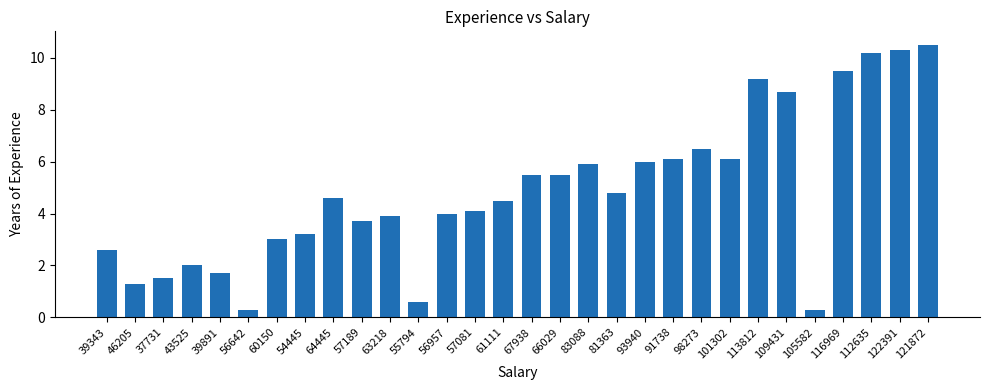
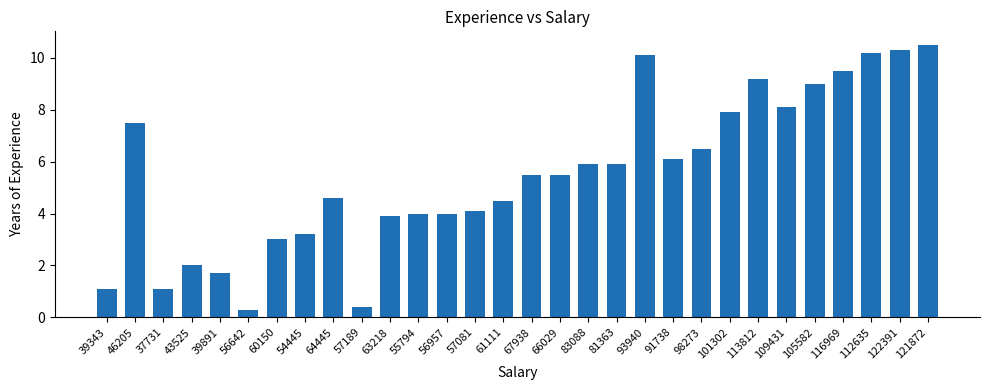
  {
-   "39343": 2.6,
-   "46205": 1.3,
-   "37731": 1.5,
+   "39343": 1.1,
+   "46205": 7.5,
+   "37731": 1.1,
    "43525": 2.0,
    "39891": 1.7,
    "56642": 0.3,
    "60150": 3.0,
    "54445": 3.2,
    "64445": 4.6,
-   "57189": 3.7,
+   "57189": 0.4,
    "63218": 3.9,
-   "55794": 0.6,
+   "55794": 4.0,
    "56957": 4.0,
    "57081": 4.1,
    "61111": 4.5,
    "67938": 5.5,
    "66029": 5.5,
    "83088": 5.9,
-   "81363": 4.8,
-   "93940": 6.0,
+   "81363": 5.9,
+   "93940": 10.1,
    "91738": 6.1,
    "98273": 6.5,
-   "101302": 6.1,
+   "101302": 7.9,
    "113812": 9.2,
-   "109431": 8.7,
-   "105582": 0.3,
+   "109431": 8.1,
+   "105582": 9.0,
    "116969": 9.5,
    "112635": 10.2,
    "122391": 10.3,
    "121872": 10.5
  }
